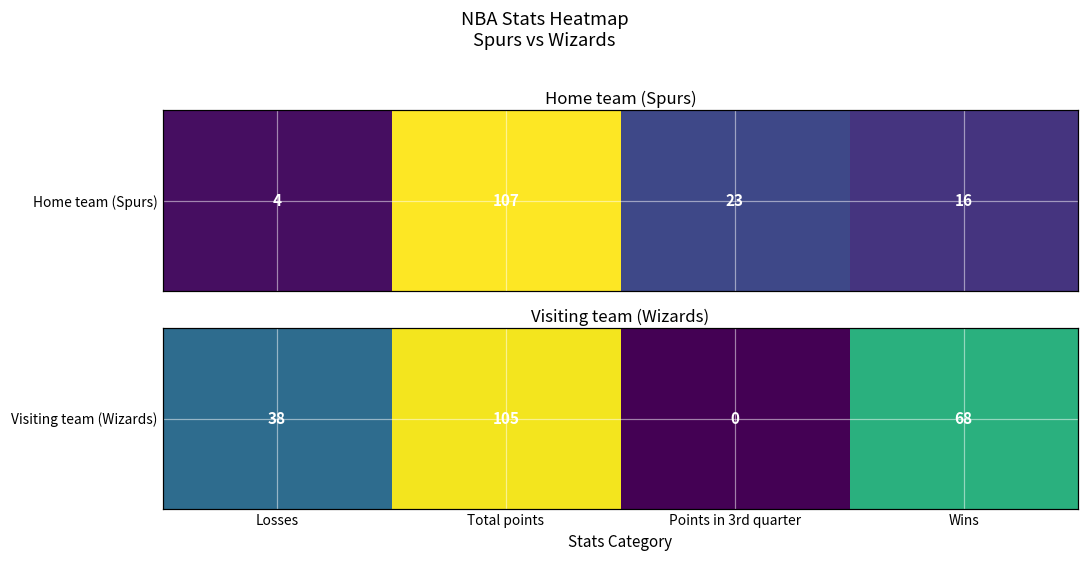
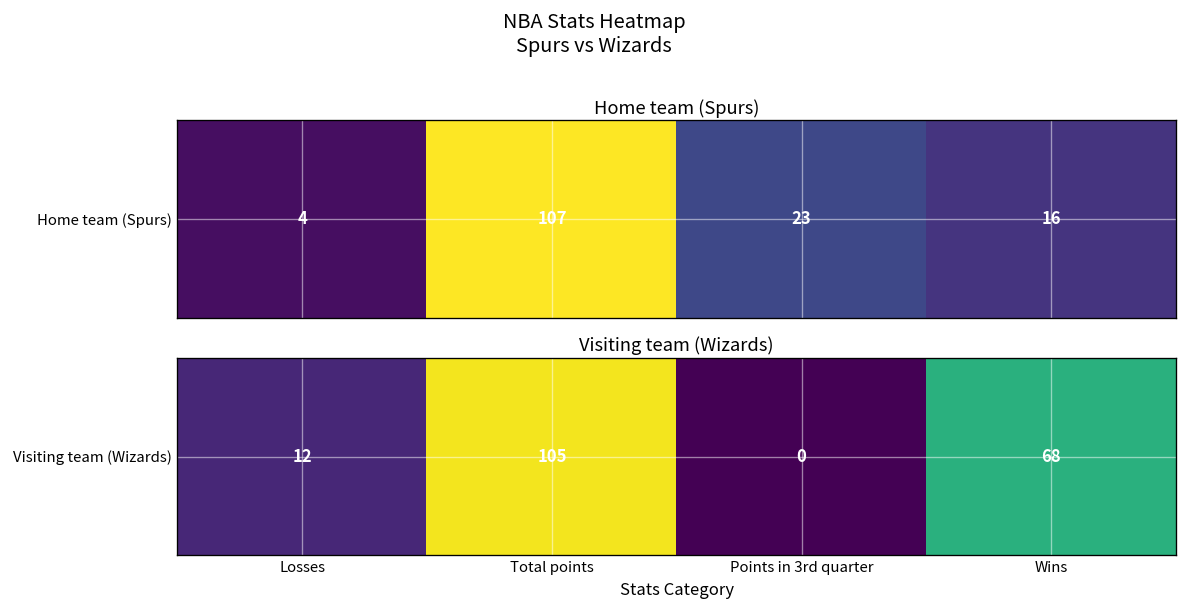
  {
    "Visiting team (Wizards)": {
      "Visiting team (Wizards)": {
-       "Losses": 38,
+       "Losses": 12,
        "Total points": 105,
        "Points in 3rd quarter": 0,
        "Wins": 68
      }
    }
  }
